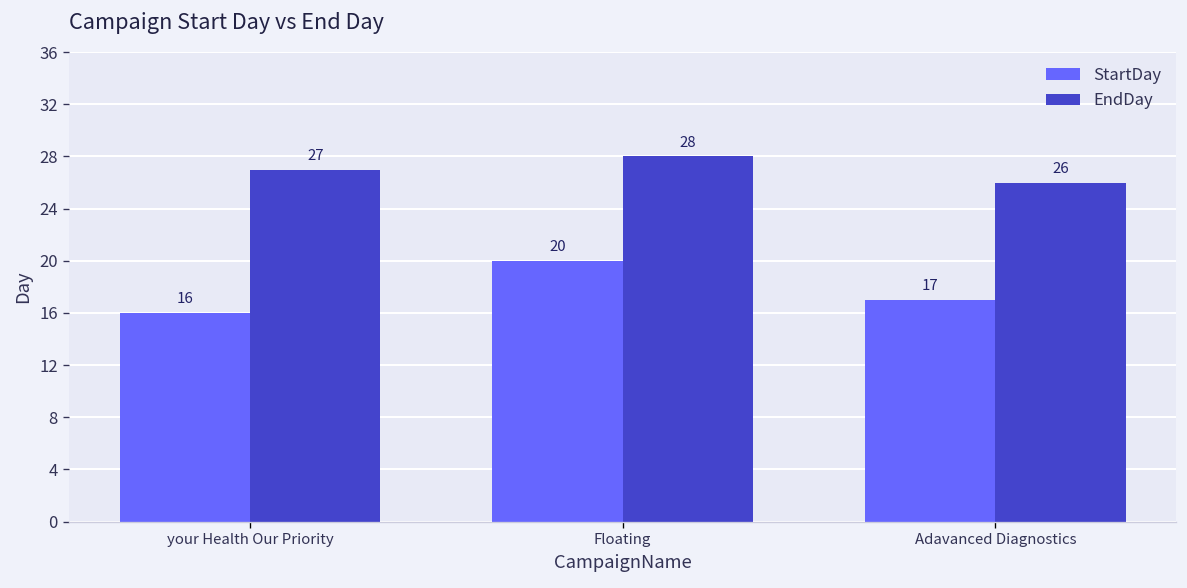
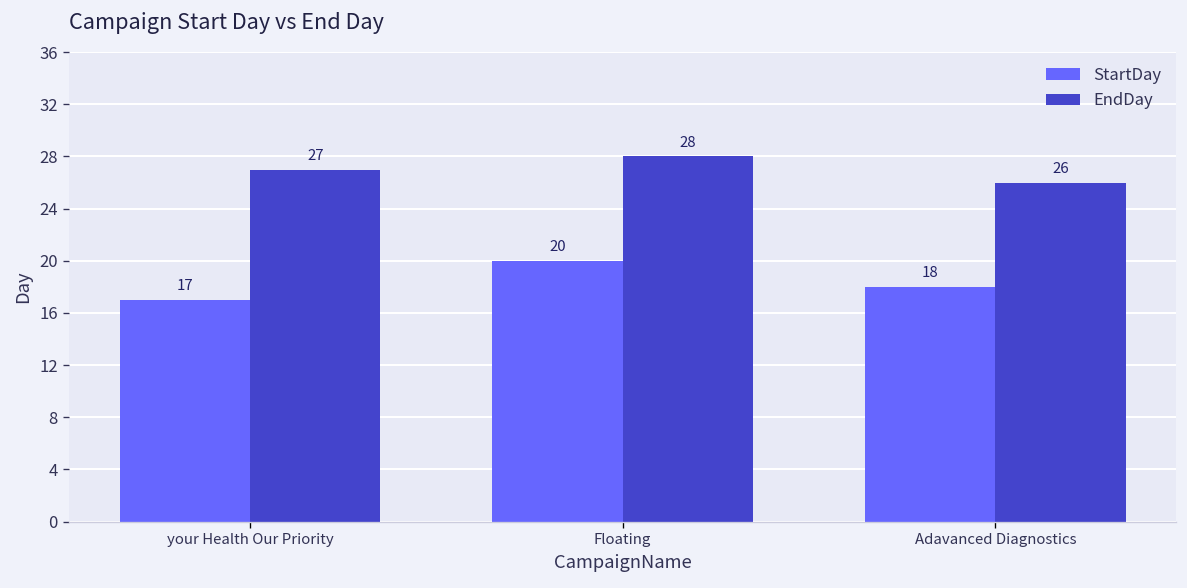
  {
    "StartDay": {
-     "your Health Our Priority": 16,
+     "your Health Our Priority": 17,
      "Floating": 20,
-     "Adavanced Diagnostics": 17
+     "Adavanced Diagnostics": 18
    },
    "EndDay": {
      "your Health Our Priority": 27,
      "Floating": 28,
      "Adavanced Diagnostics": 26
    }
  }
